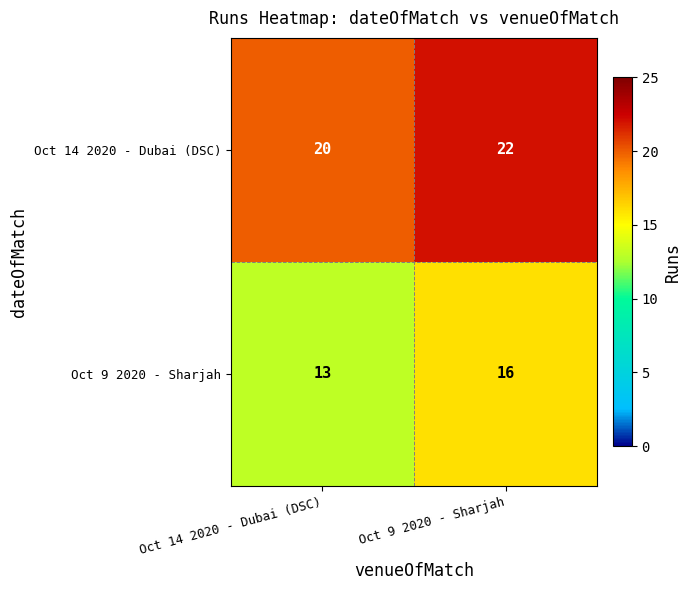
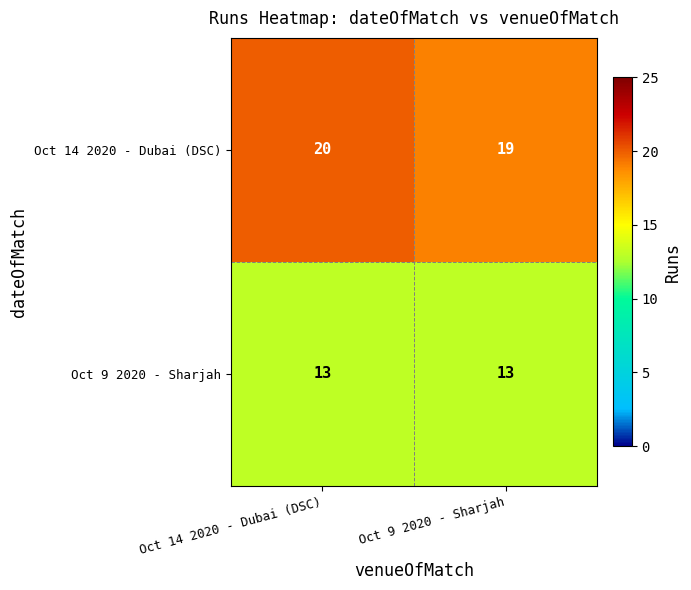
  {
    "Oct 14 2020 - Dubai (DSC)": {
      "Oct 14 2020 - Dubai (DSC)": 20,
-     "Oct 9 2020 - Sharjah": 22
+     "Oct 9 2020 - Sharjah": 19
    },
    "Oct 9 2020 - Sharjah": {
      "Oct 14 2020 - Dubai (DSC)": 13,
-     "Oct 9 2020 - Sharjah": 16
+     "Oct 9 2020 - Sharjah": 13
    }
  }
